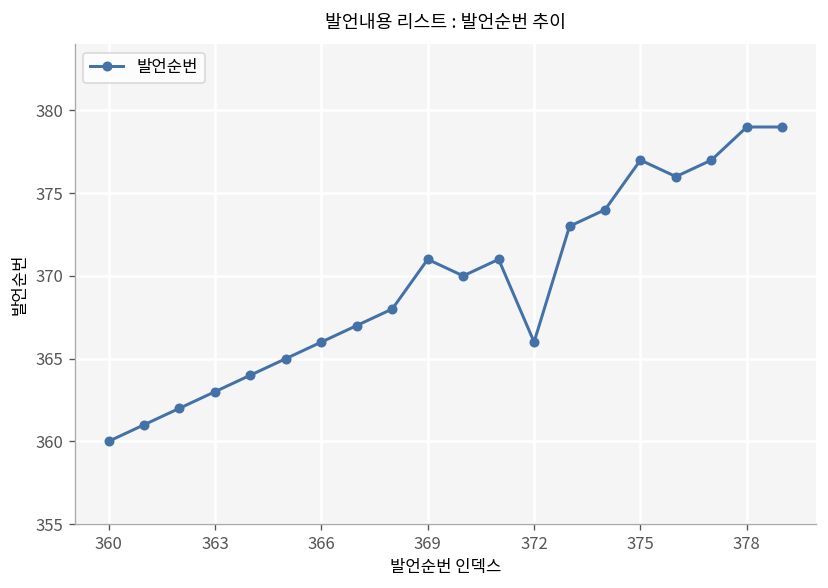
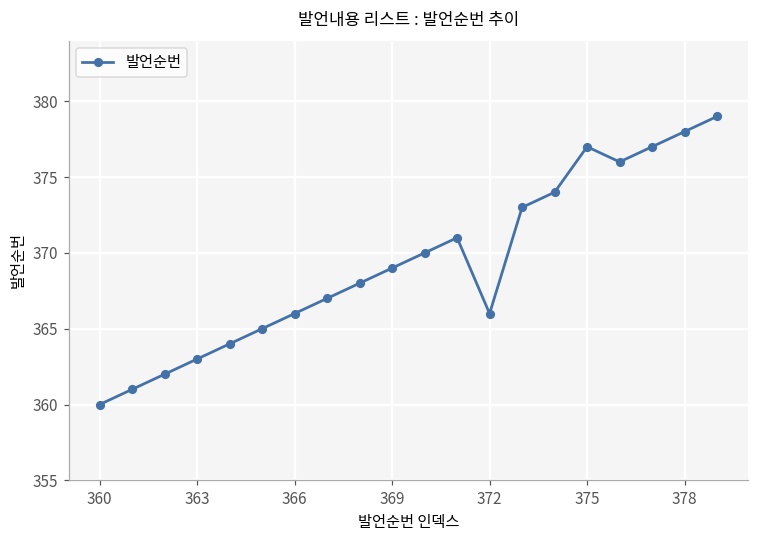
  {
    "360": 360,
    "363": 363,
    "366": 366,
-   "369": 371,
+   "369": 369,
    "372": 366,
    "375": 377,
-   "378": 379
+   "378": 378
  }
